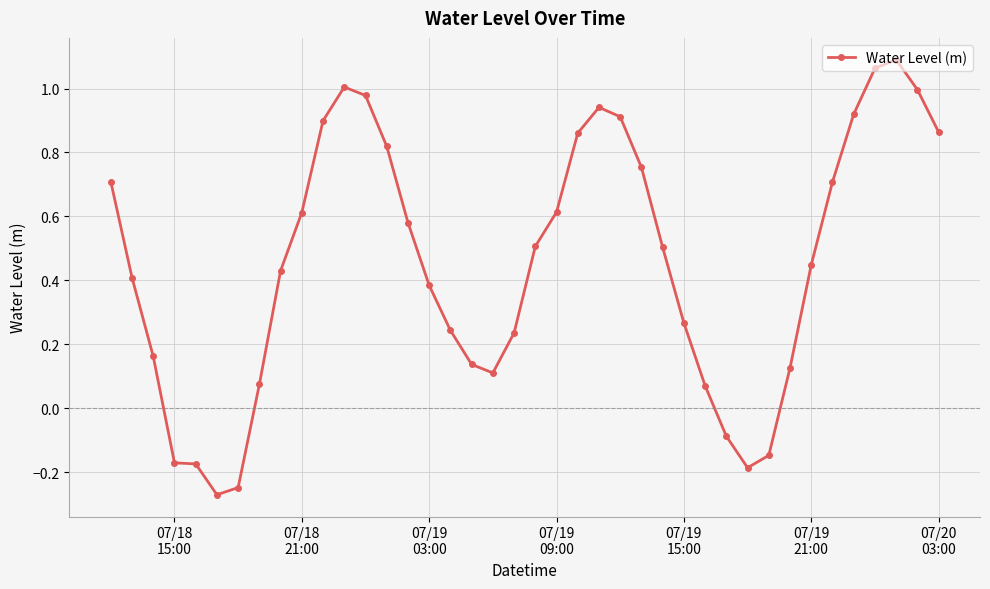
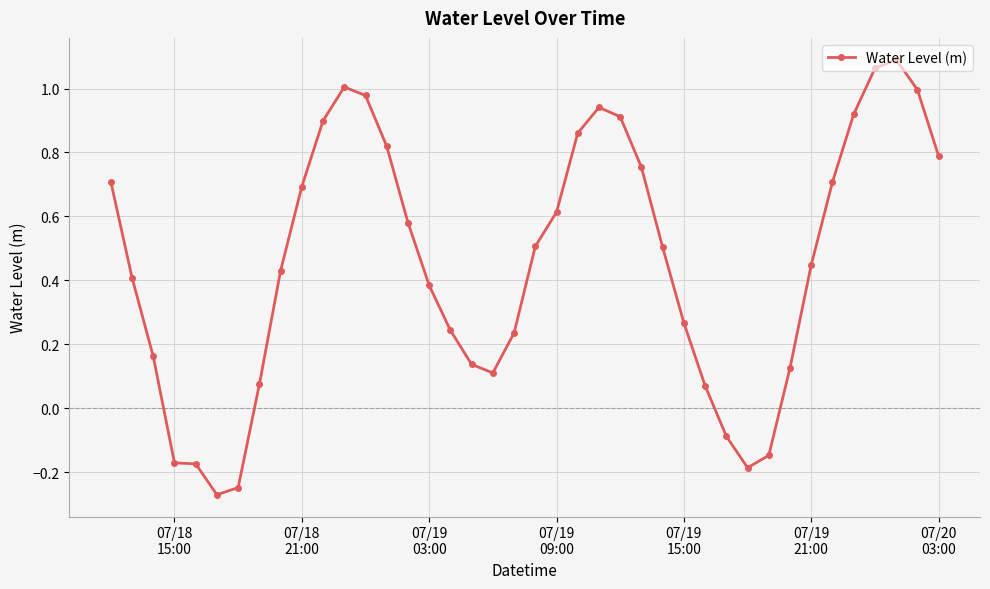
  {
    "07/18 15:00": -0.17,
-   "07/18 21:00": 0.61,
+   "07/18 21:00": 0.69,
    "07/19 03:00": 0.38,
    "07/19 09:00": 0.61,
    "07/19 15:00": 0.27,
    "07/19 21:00": 0.45,
-   "07/20 03:00": 0.86
+   "07/20 03:00": 0.79
  }
